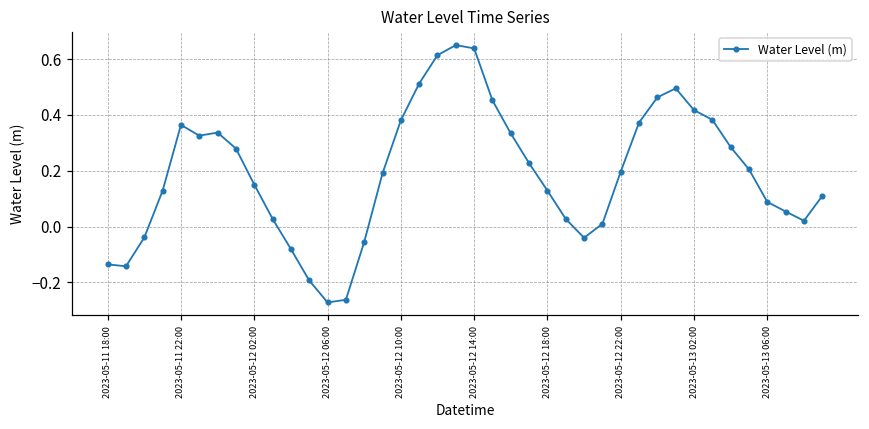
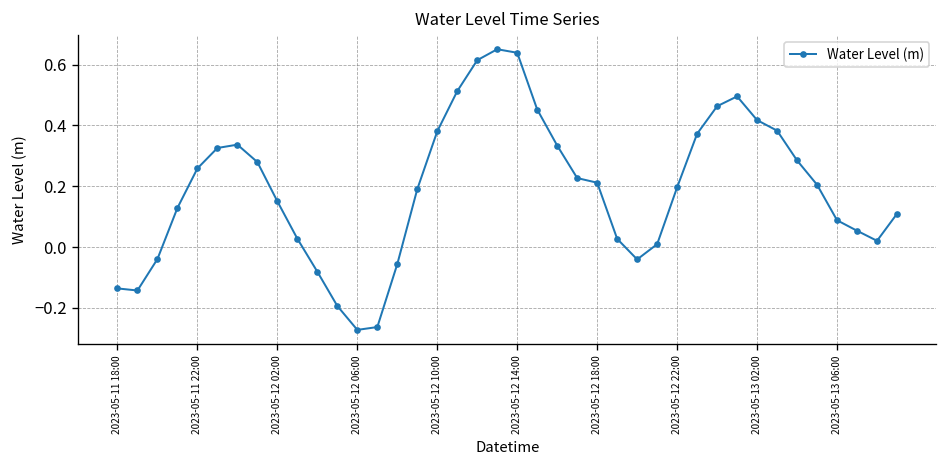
  {
    "2023-05-11 18:00": -0.14,
-   "2023-05-11 22:00": 0.36,
+   "2023-05-11 22:00": 0.26,
    "2023-05-12 02:00": 0.15,
    "2023-05-12 06:00": -0.27,
    "2023-05-12 10:00": 0.38,
    "2023-05-12 14:00": 0.64,
-   "2023-05-12 18:00": 0.13,
+   "2023-05-12 18:00": 0.21,
    "2023-05-12 22:00": 0.20,
    "2023-05-13 02:00": 0.42,
    "2023-05-13 06:00": 0.09
  }
